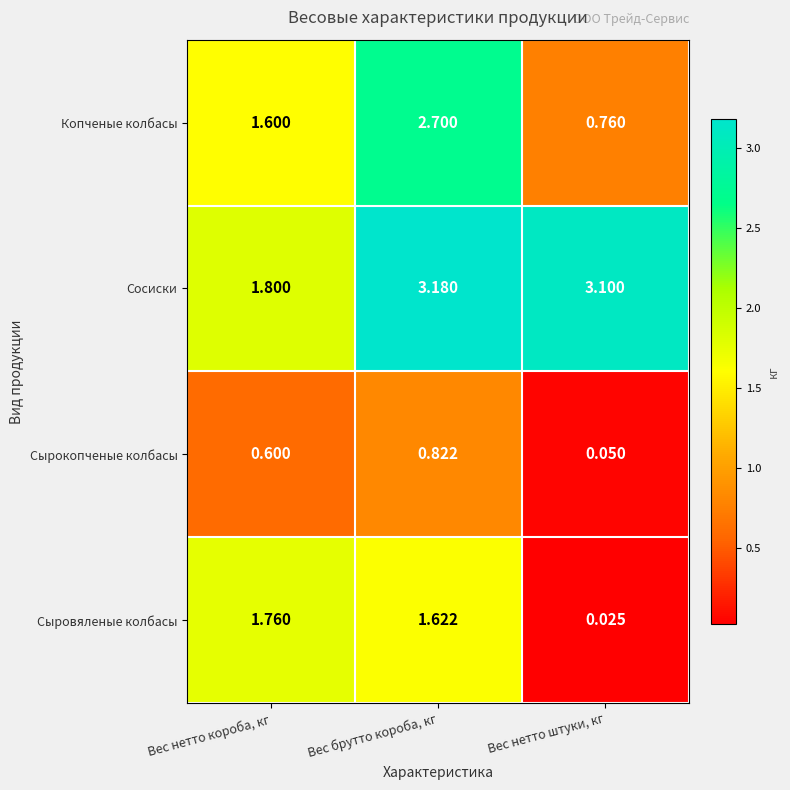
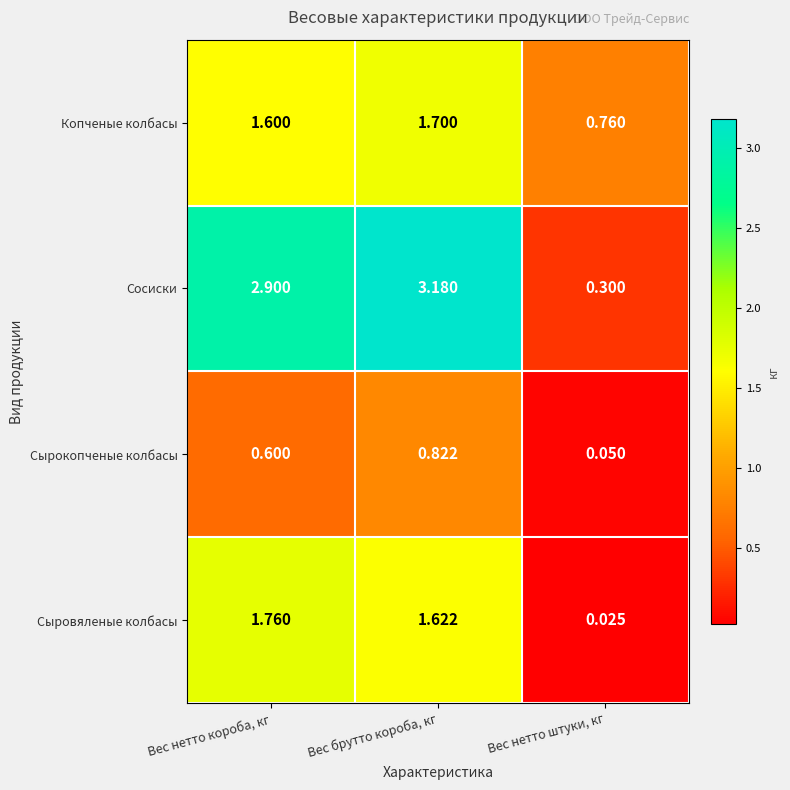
  {
    "Копченые колбасы": {
      "Вес нетто короба, кг": 1.600,
-     "Вес брутто короба, кг": 2.700,
+     "Вес брутто короба, кг": 1.700,
      "Вес нетто штуки, кг": 0.760
    },
    "Сосиски": {
-     "Вес нетто короба, кг": 1.800,
+     "Вес нетто короба, кг": 2.900,
      "Вес брутто короба, кг": 3.180,
-     "Вес нетто штуки, кг": 3.100
+     "Вес нетто штуки, кг": 0.300
    },
    "Сырокопченые колбасы": {
      "Вес нетто короба, кг": 0.600,
      "Вес брутто короба, кг": 0.822,
      "Вес нетто штуки, кг": 0.050
    },
    "Сыровяленые колбасы": {
      "Вес нетто короба, кг": 1.760,
      "Вес брутто короба, кг": 1.622,
      "Вес нетто штуки, кг": 0.025
    }
  }
